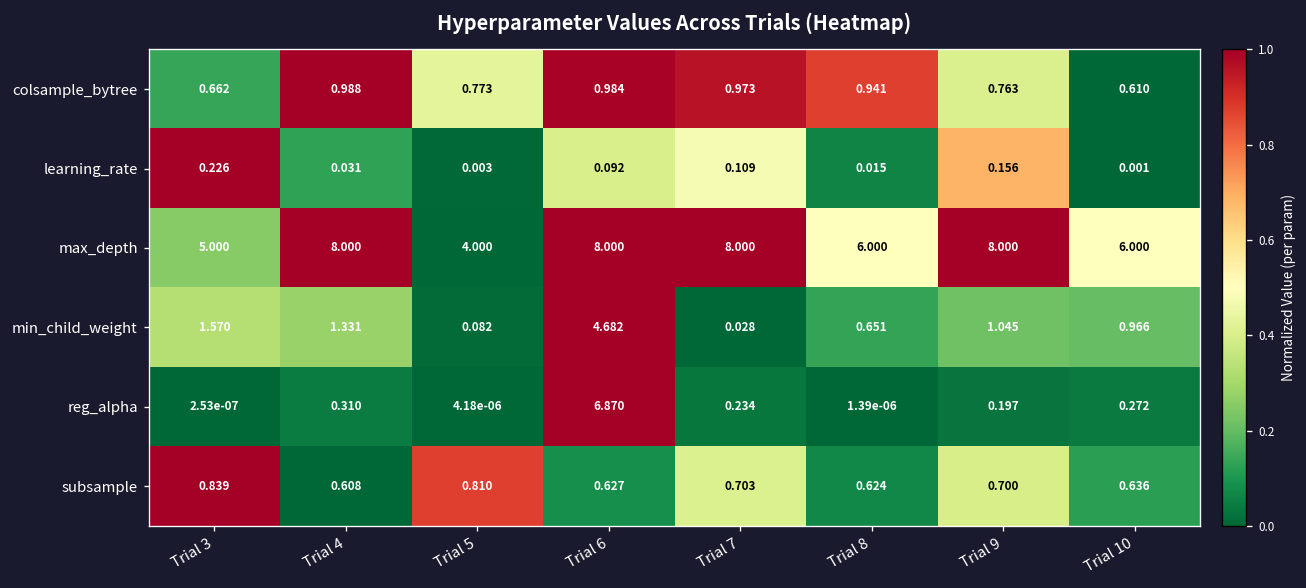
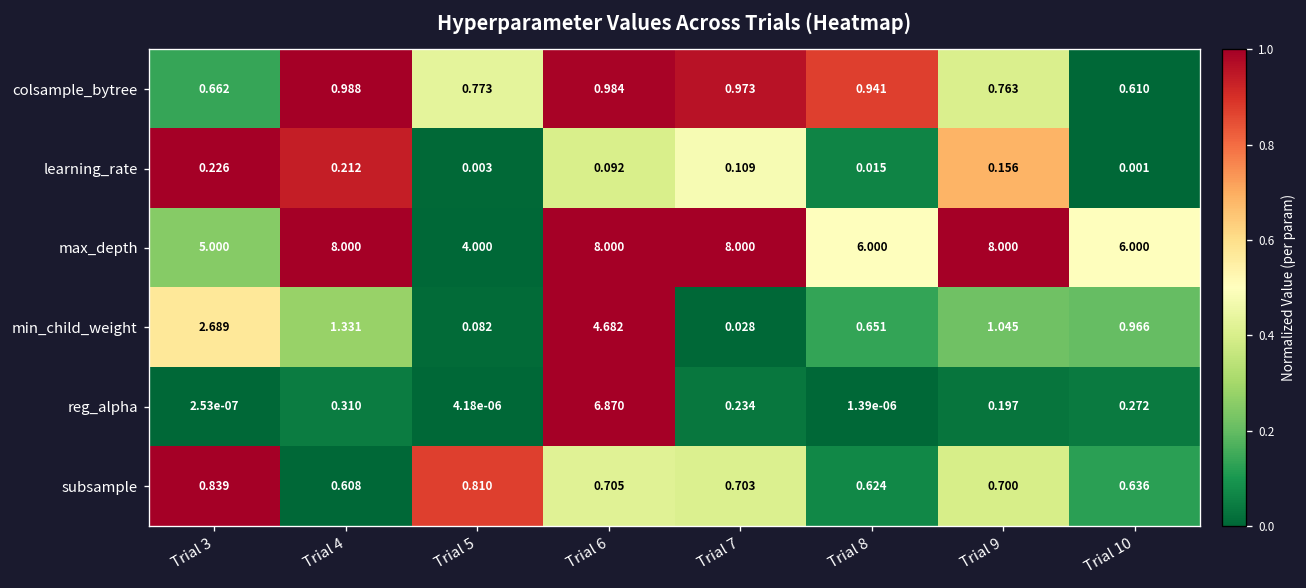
  {
    "colsample_bytree": {
      "Trial 3": "0.662",
      "Trial 4": "0.988",
      "Trial 5": "0.773",
      "Trial 6": "0.984",
      "Trial 7": "0.973",
      "Trial 8": "0.941",
      "Trial 9": "0.763",
      "Trial 10": "0.610"
    },
    "learning_rate": {
      "Trial 3": "0.226",
-     "Trial 4": "0.031",
+     "Trial 4": "0.212",
      "Trial 5": "0.003",
      "Trial 6": "0.092",
      "Trial 7": "0.109",
      "Trial 8": "0.015",
      "Trial 9": "0.156",
      "Trial 10": "0.001"
    },
    "max_depth": {
      "Trial 3": "5.000",
      "Trial 4": "8.000",
      "Trial 5": "4.000",
      "Trial 6": "8.000",
      "Trial 7": "8.000",
      "Trial 8": "6.000",
      "Trial 9": "8.000",
      "Trial 10": "6.000"
    },
    "min_child_weight": {
-     "Trial 3": "1.570",
+     "Trial 3": "2.689",
      "Trial 4": "1.331",
      "Trial 5": "0.082",
      "Trial 6": "4.682",
      "Trial 7": "0.028",
      "Trial 8": "0.651",
      "Trial 9": "1.045",
      "Trial 10": "0.966"
    },
    "reg_alpha": {
      "Trial 3": "2.53e-07",
      "Trial 4": "0.310",
      "Trial 5": "4.18e-06",
      "Trial 6": "6.870",
      "Trial 7": "0.234",
      "Trial 8": "1.39e-06",
      "Trial 9": "0.197",
      "Trial 10": "0.272"
    },
    "subsample": {
      "Trial 3": "0.839",
      "Trial 4": "0.608",
      "Trial 5": "0.810",
-     "Trial 6": "0.627",
+     "Trial 6": "0.705",
      "Trial 7": "0.703",
      "Trial 8": "0.624",
      "Trial 9": "0.700",
      "Trial 10": "0.636"
    }
  }
